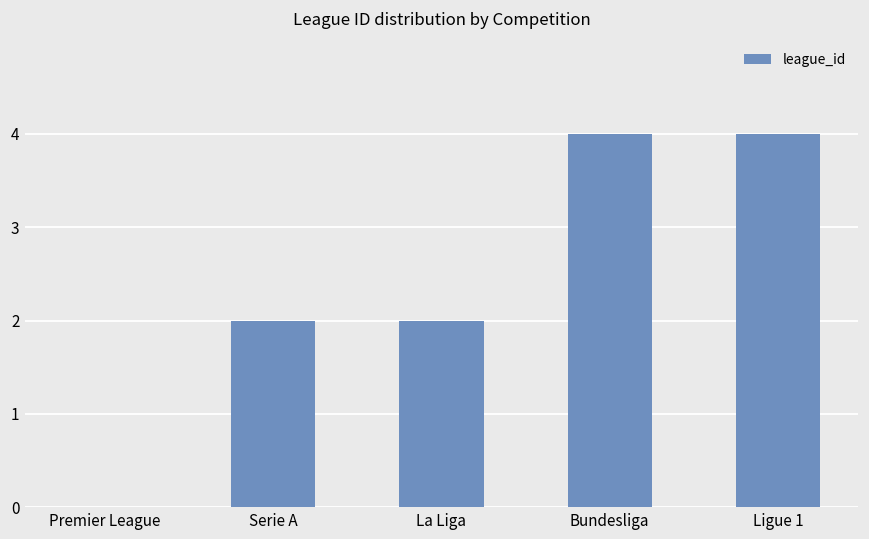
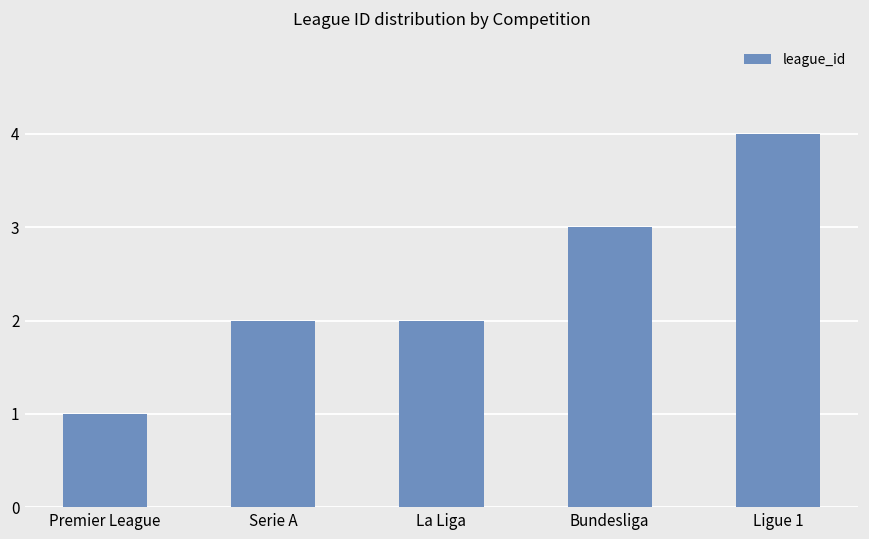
  {
-   "Premier League": 0,
+   "Premier League": 1,
    "Serie A": 2,
    "La Liga": 2,
-   "Bundesliga": 4,
+   "Bundesliga": 3,
    "Ligue 1": 4
  }
